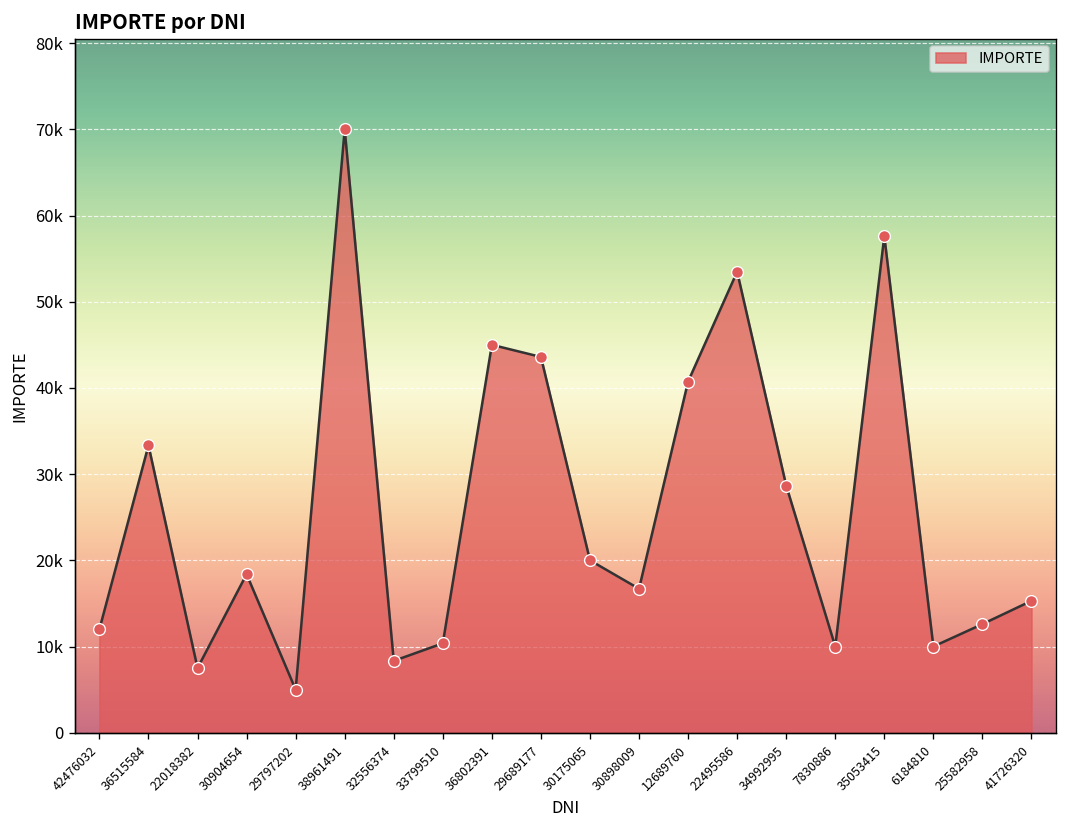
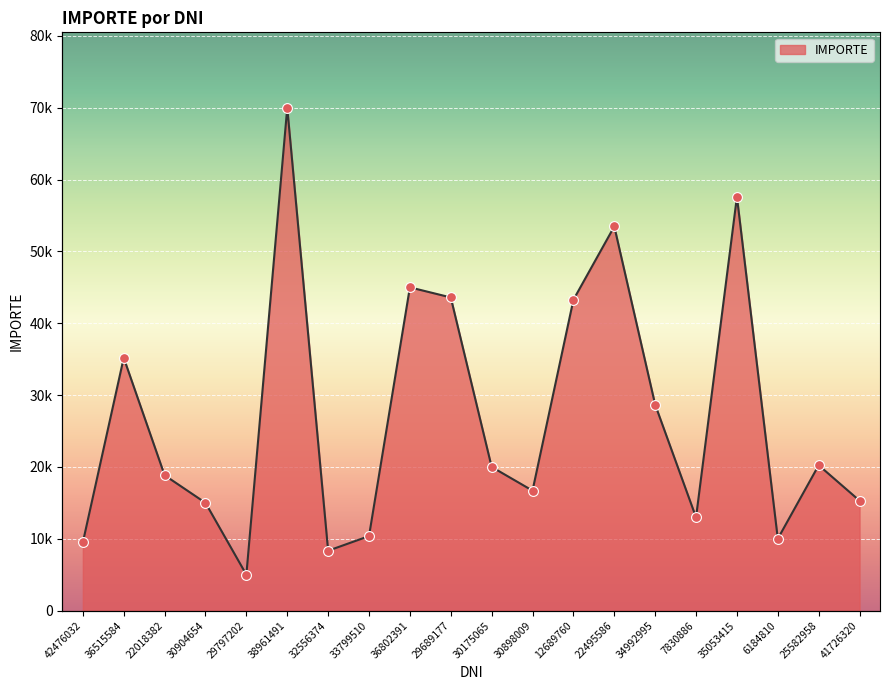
  {
-   "42476032": 12000,
-   "36515584": 33000,
-   "22018382": 8000,
-   "30904654": 18000,
+   "42476032": 9000,
+   "36515584": 35000,
+   "22018382": 19000,
+   "30904654": 15000,
    "29797202": 5000,
    "38961491": 70000,
    "32556374": 8000,
    "33799510": 10000,
    "36802391": 45000,
    "29689177": 44000,
    "30175065": 20000,
    "30898009": 17000,
-   "12689760": 41000,
+   "12689760": 43000,
    "22495586": 53000,
    "34992995": 29000,
-   "7830886": 10000,
+   "7830886": 13000,
    "35053415": 58000,
    "6184810": 10000,
-   "25582958": 13000,
+   "25582958": 20000,
    "41726320": 15000
  }
